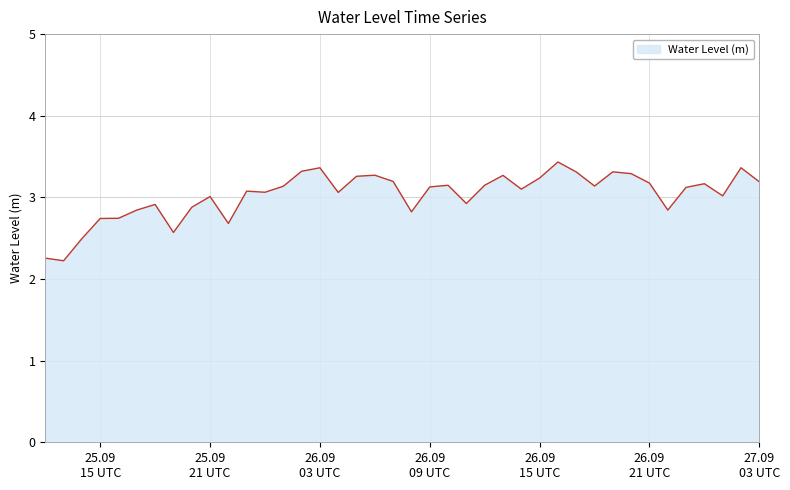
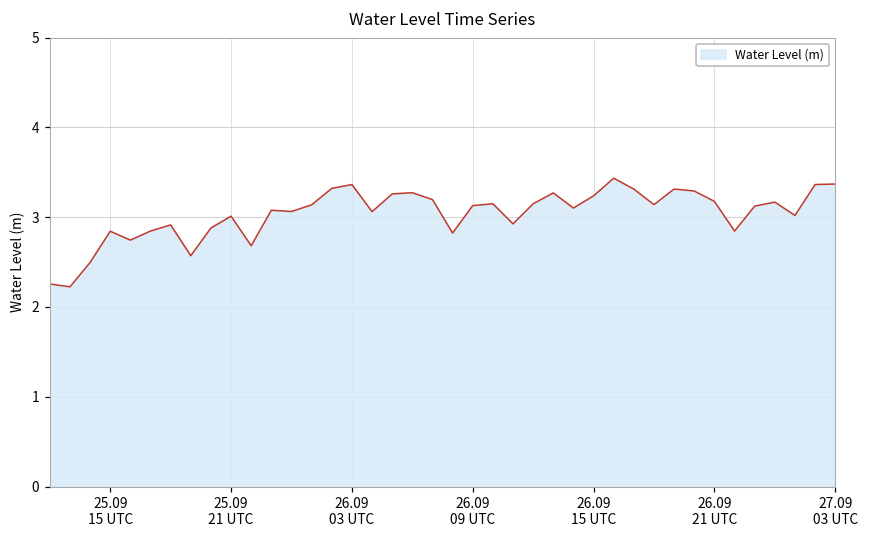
  {
-   "25.09 15 UTC": 2.7,
+   "25.09 15 UTC": 2.8,
    "25.09 21 UTC": 3.0,
    "26.09 03 UTC": 3.4,
    "26.09 09 UTC": 3.1,
    "26.09 15 UTC": 3.2,
    "26.09 21 UTC": 3.2,
-   "27.09 03 UTC": 3.2
+   "27.09 03 UTC": 3.4
  }
